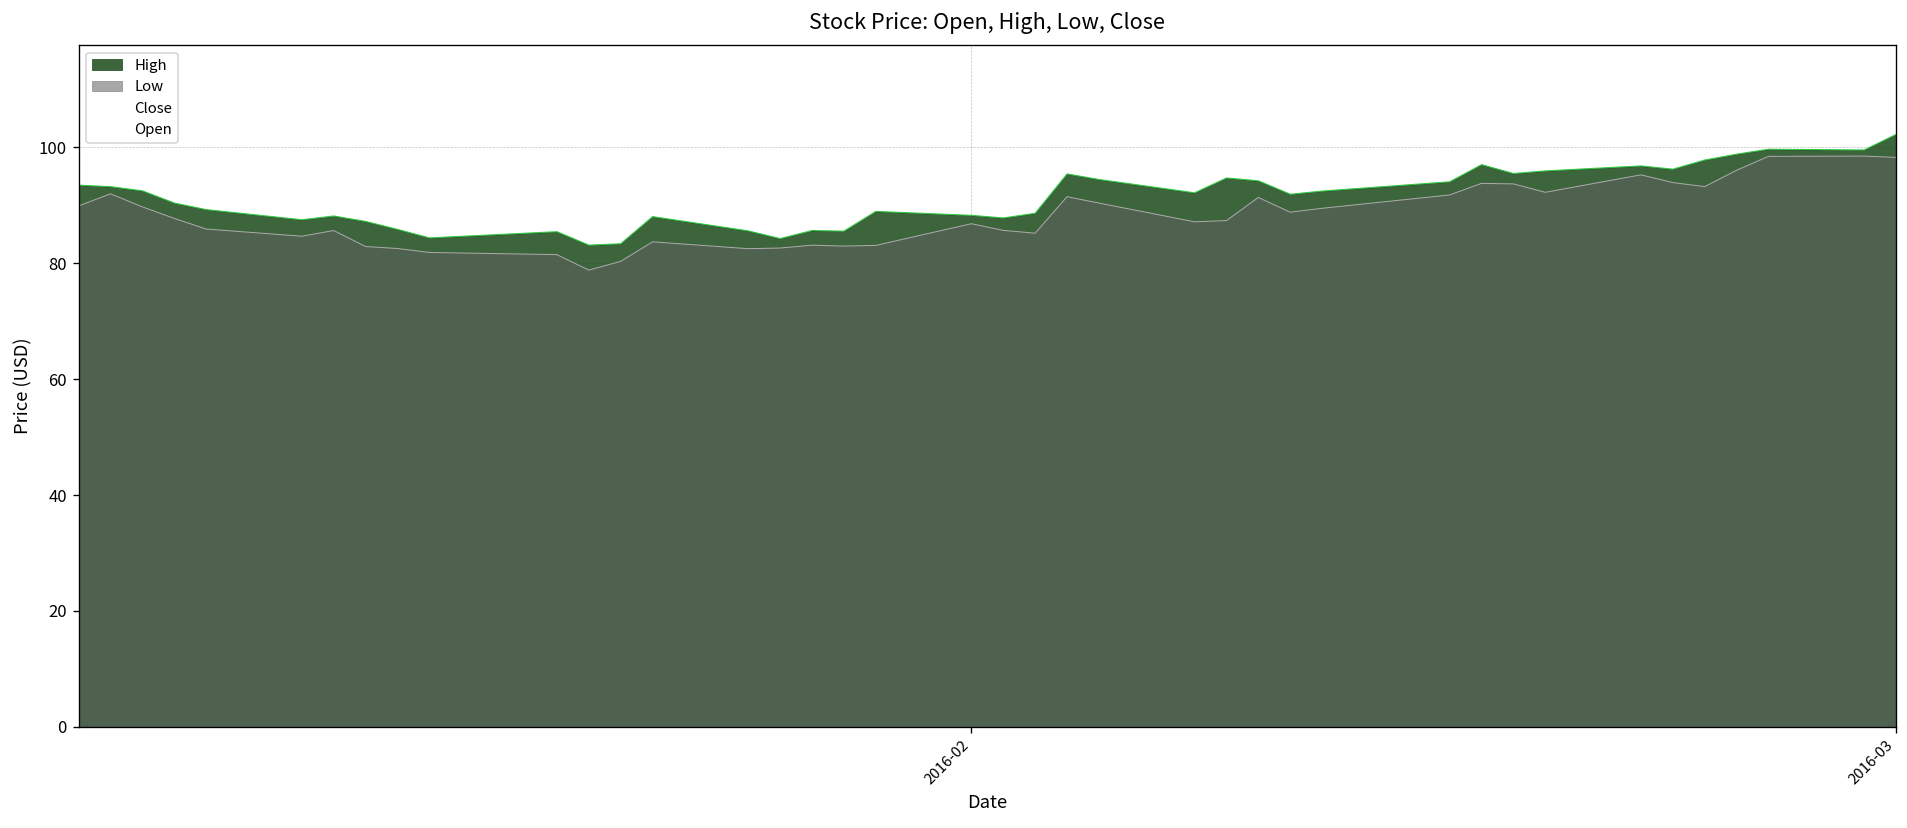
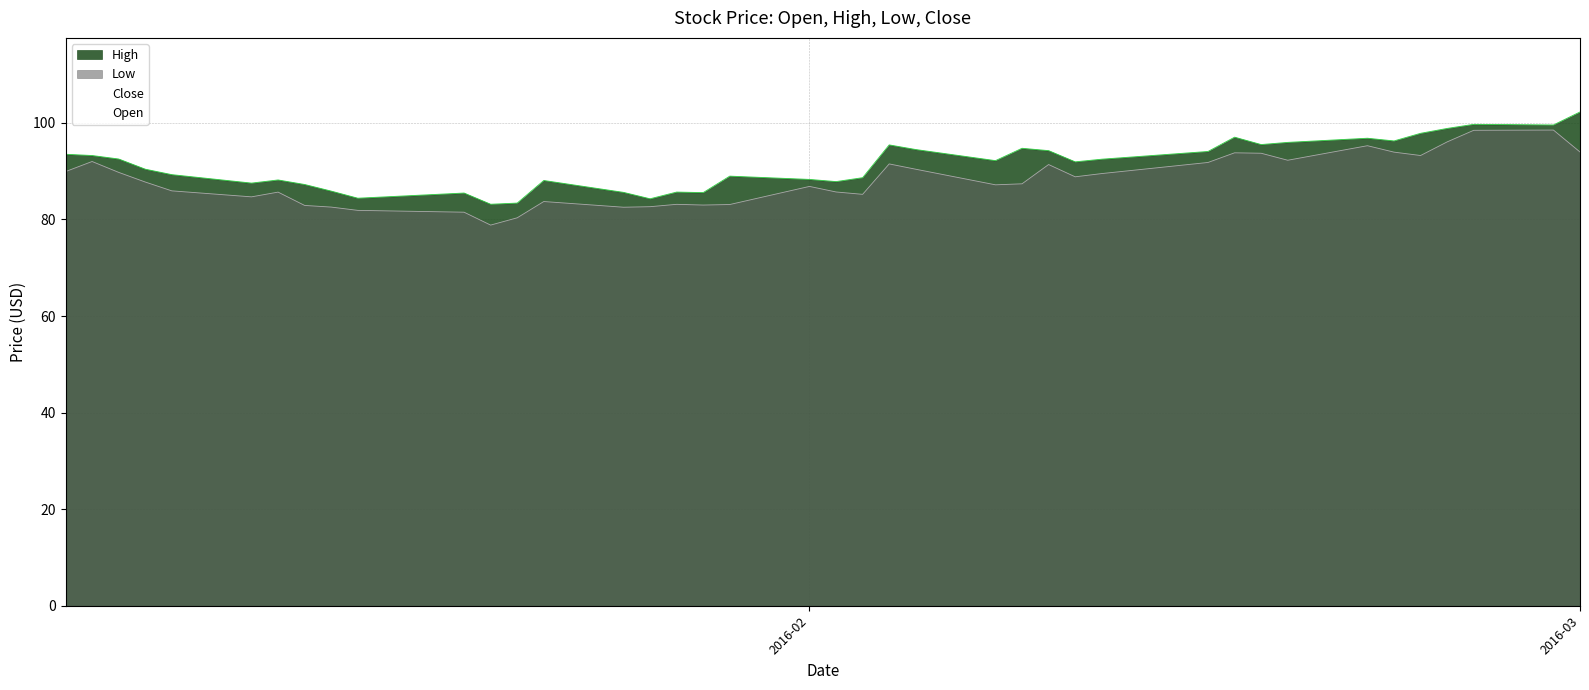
  {
    "High": {
      "2016-02": 88,
      "2016-03": 102
    },
    "Low": {
-     "2016-03": 98
+     "2016-03": 94
    }
  }
